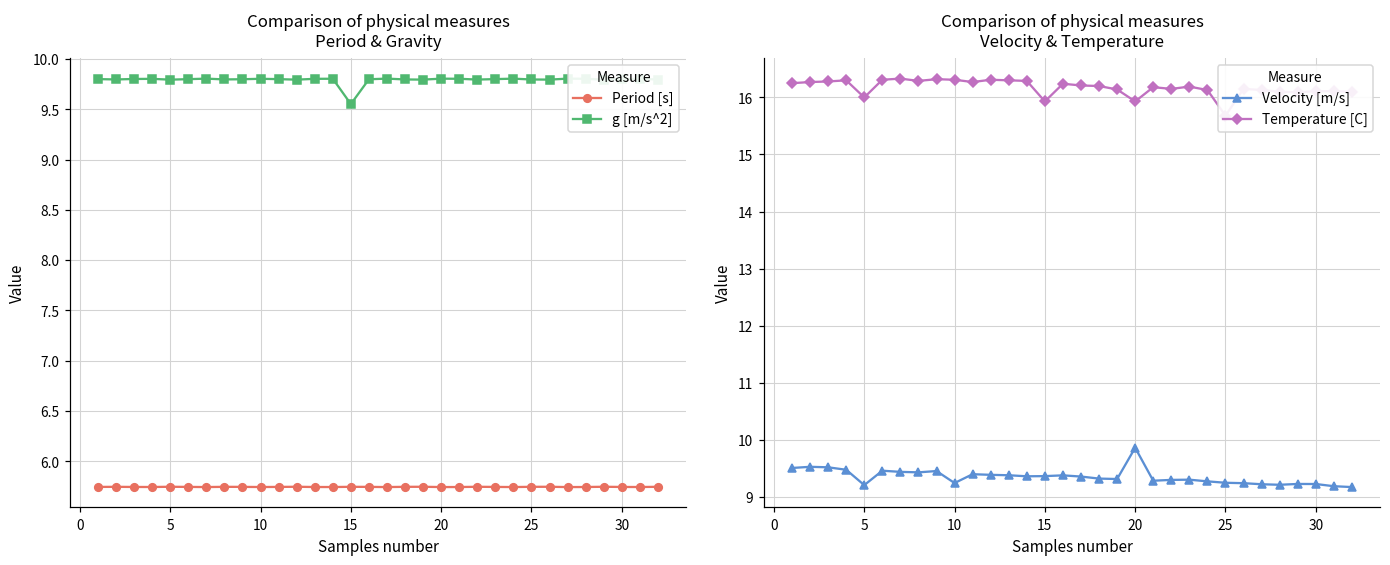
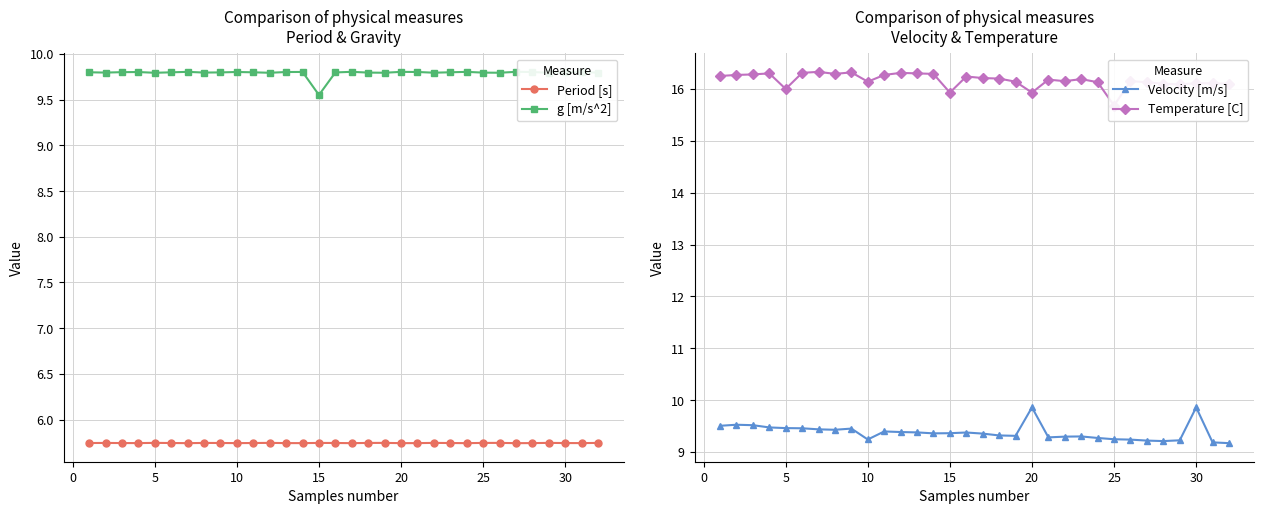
  {
    "Comparison of physical measures Period & Gravity": {
      "Period [s]": {
        "5": 5.7,
        "10": 5.7,
        "15": 5.7,
        "20": 5.7,
        "25": 5.7,
        "30": 5.7
      },
      "g [m/s^2]": {
        "5": 9.8,
        "10": 9.8,
        "15": 9.6,
        "20": 9.8,
        "25": 9.8
      }
    },
    "Comparison of physical measures Velocity & Temperature": {
      "Velocity [m/s]": {
-       "5": 9.2,
+       "5": 9.5,
        "10": 9.2,
        "15": 9.4,
        "20": 9.9,
        "25": 9.2,
-       "30": 9.2
+       "30": 9.9
      },
      "Temperature [C]": {
        "5": 16.0,
-       "10": 16.3,
+       "10": 16.1,
        "15": 15.9,
        "20": 15.9
      }
    }
  }
